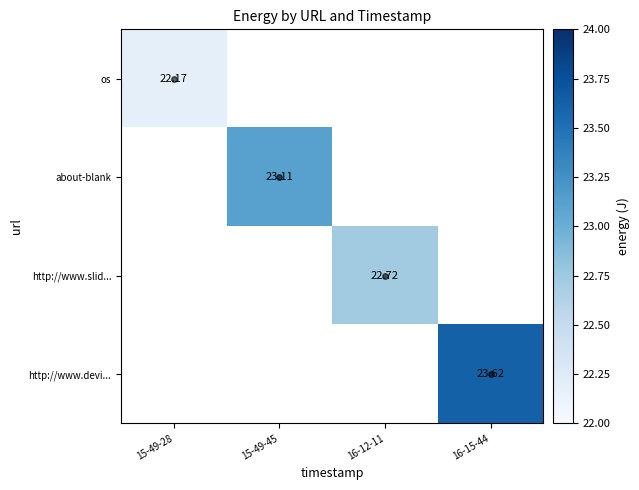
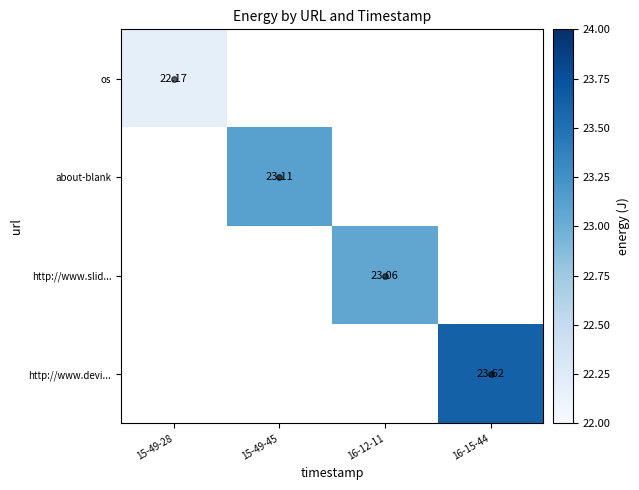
  {
    "http://www.slid...": {
-     "16-12-11": 22.72
+     "16-12-11": 23.06
    }
  }
